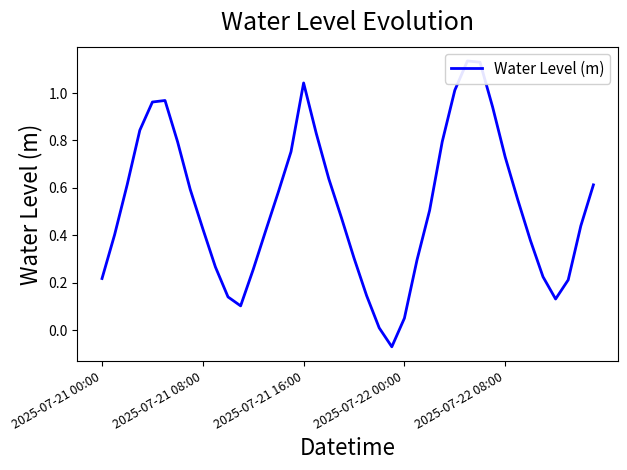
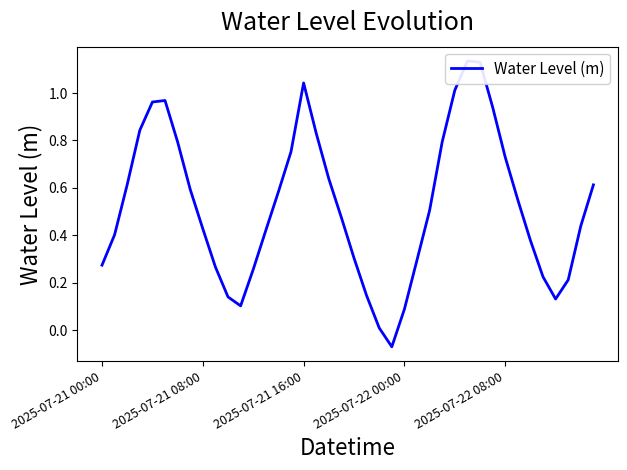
  {
-   "2025-07-21 00:00": 0.22,
+   "2025-07-21 00:00": 0.27,
    "2025-07-21 08:00": 0.43,
    "2025-07-21 16:00": 1.04,
-   "2025-07-22 00:00": 0.05,
+   "2025-07-22 00:00": 0.09,
    "2025-07-22 08:00": 0.73
  }
